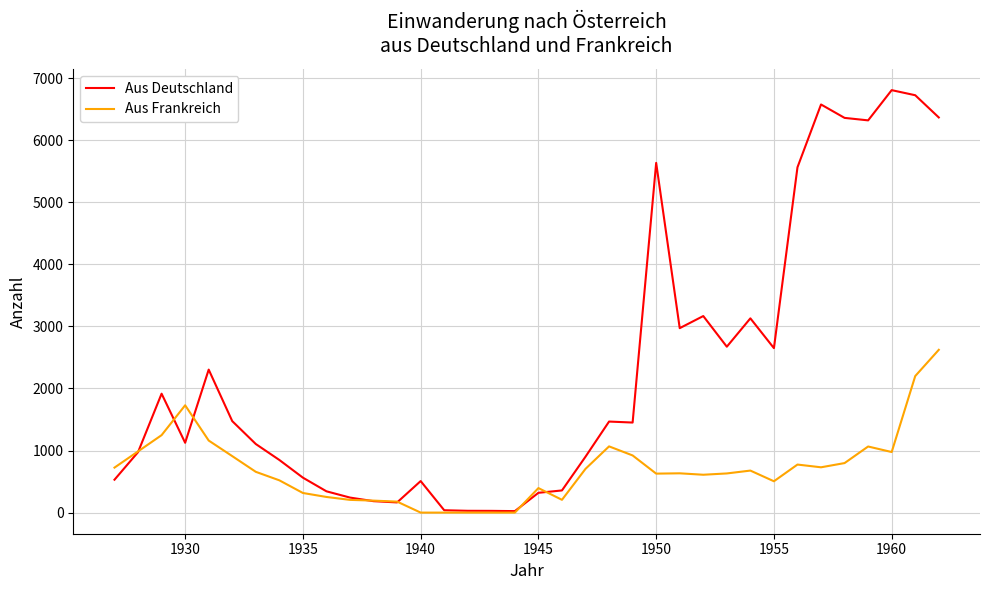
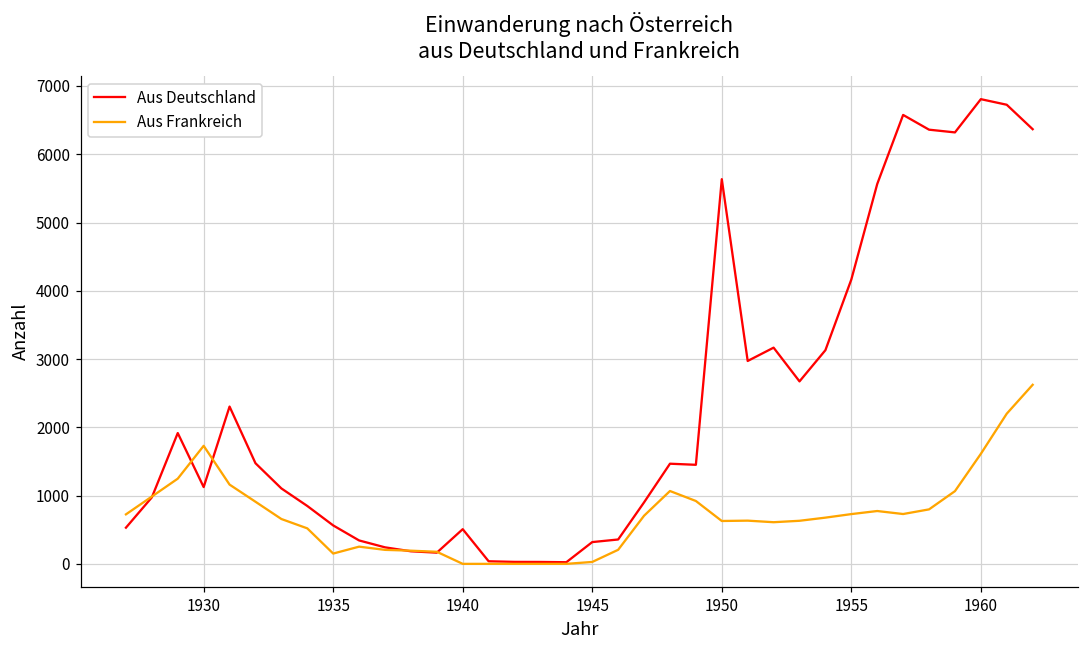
  {
    "Aus Deutschland": {
      "1930": 1100,
      "1935": 600,
      "1940": 500,
      "1945": 300,
      "1950": 5600,
-     "1955": 2700,
+     "1955": 4200,
      "1960": 6800
    },
    "Aus Frankreich": {
      "1930": 1700,
-     "1935": 300,
+     "1935": 200,
      "1940": 0,
-     "1945": 400,
+     "1945": 0,
      "1950": 600,
-     "1955": 500,
-     "1960": 1000
+     "1955": 700,
+     "1960": 1600
    }
  }
